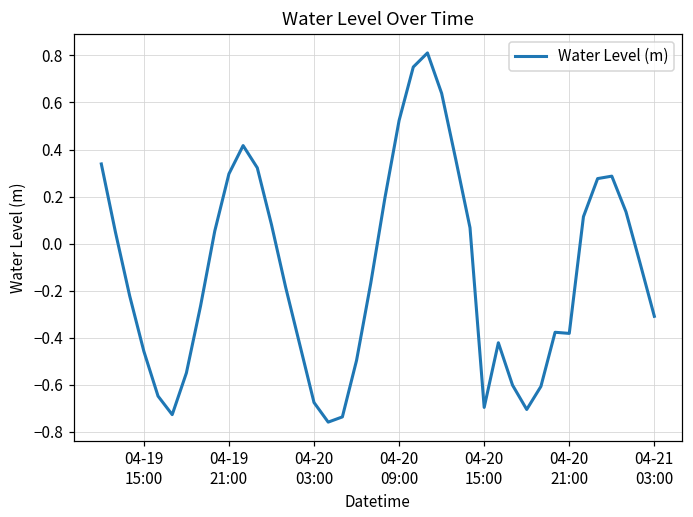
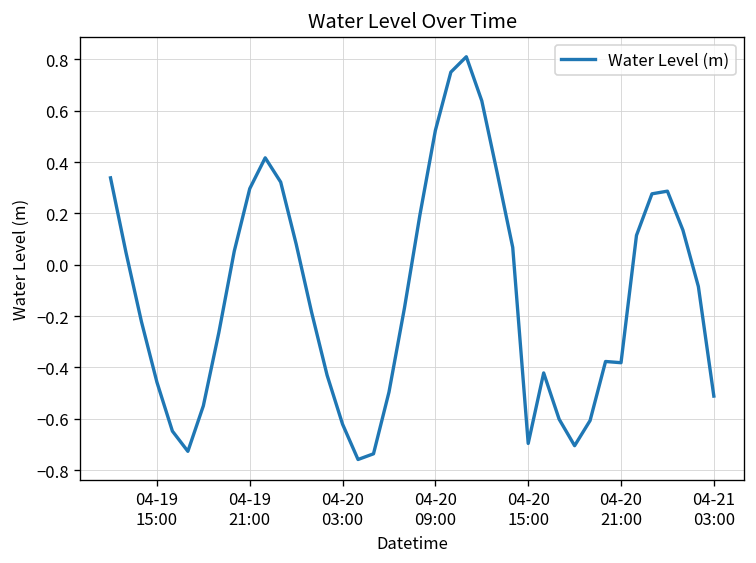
  {
    "04-19 15:00": -0.46,
    "04-19 21:00": 0.30,
-   "04-20 03:00": -0.68,
+   "04-20 03:00": -0.62,
    "04-20 09:00": 0.52,
    "04-20 15:00": -0.70,
    "04-20 21:00": -0.38,
-   "04-21 03:00": -0.31
+   "04-21 03:00": -0.51
  }
